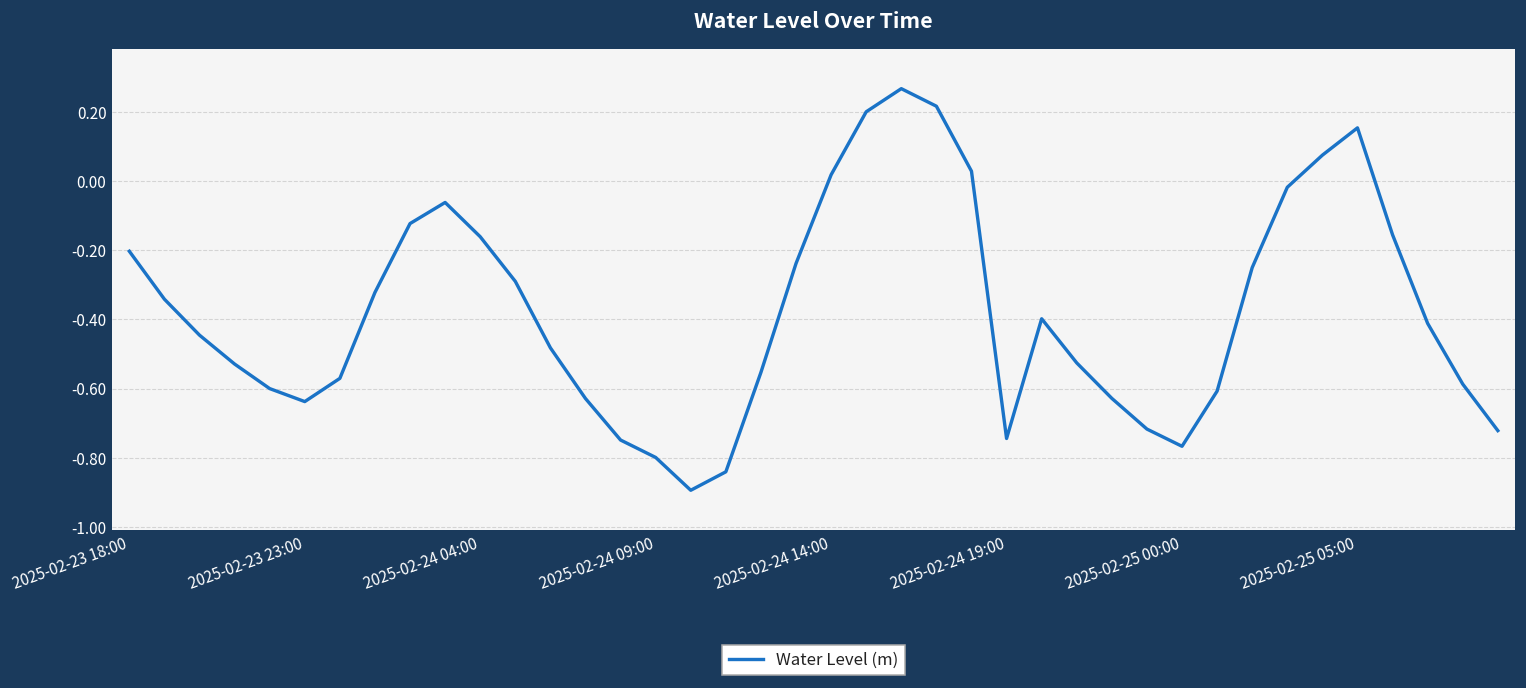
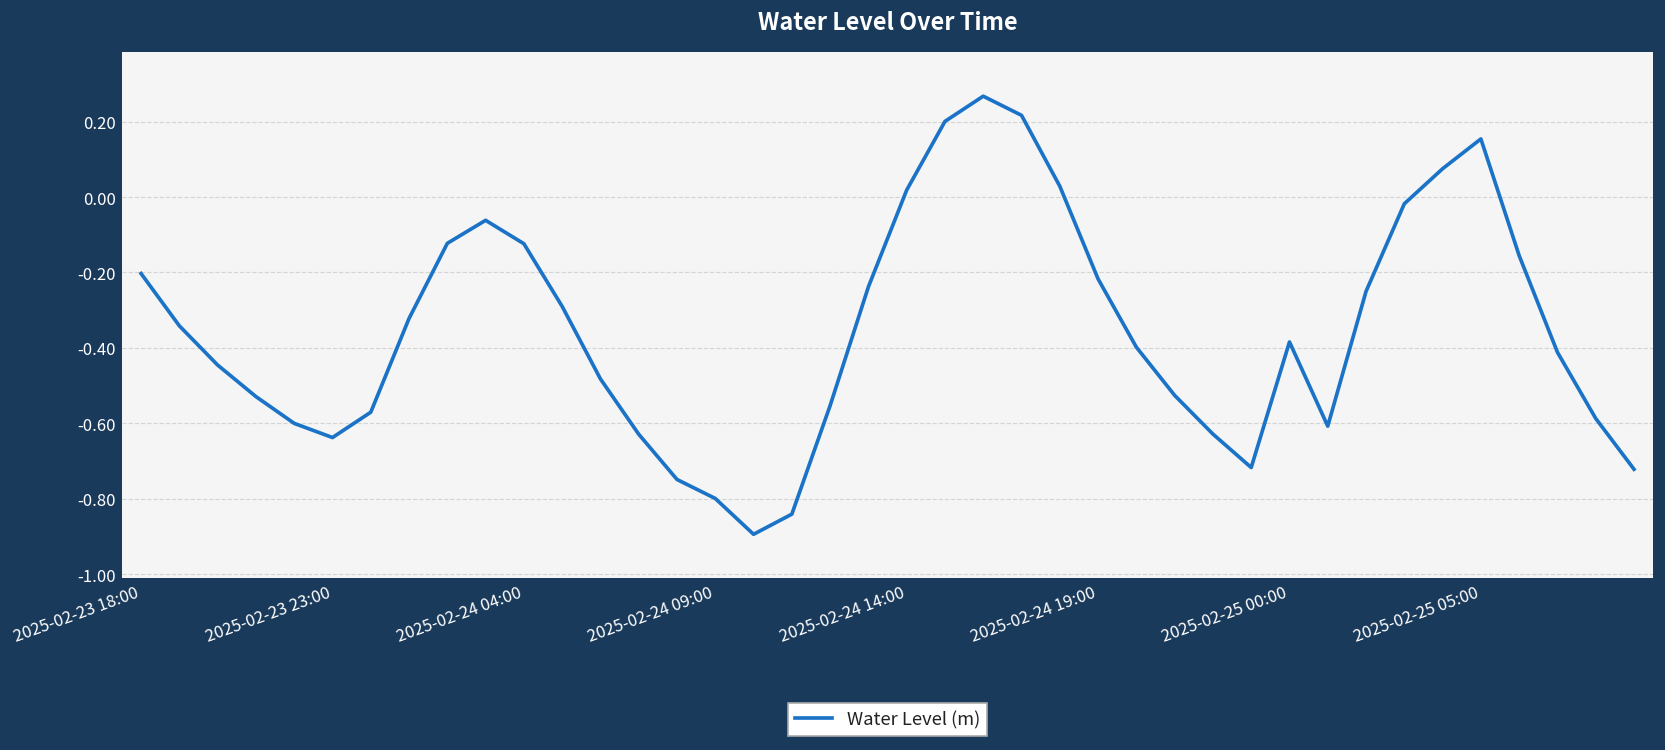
  {
    "2025-02-23 18:00": -0.20,
    "2025-02-23 23:00": -0.64,
-   "2025-02-24 04:00": -0.16,
+   "2025-02-24 04:00": -0.12,
    "2025-02-24 09:00": -0.80,
    "2025-02-24 14:00": 0.02,
-   "2025-02-24 19:00": -0.74,
-   "2025-02-25 00:00": -0.77,
+   "2025-02-24 19:00": -0.22,
+   "2025-02-25 00:00": -0.38,
    "2025-02-25 05:00": 0.15
  }
